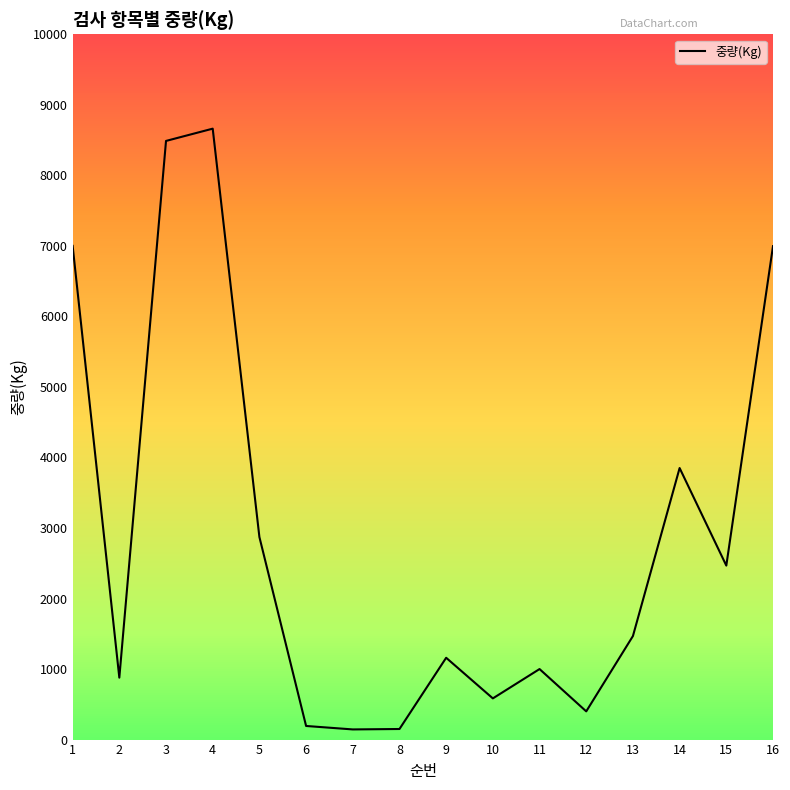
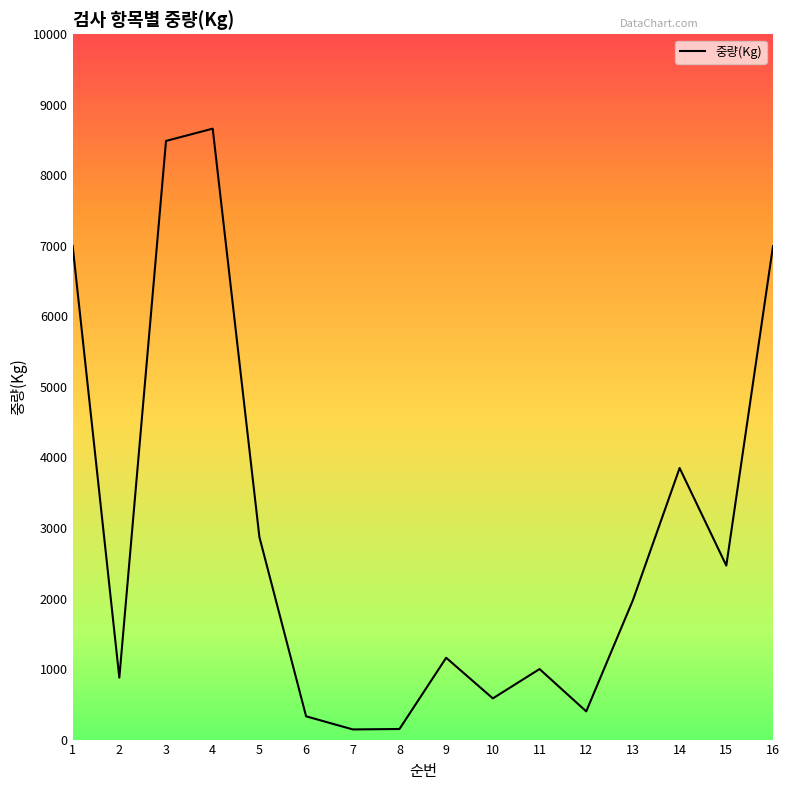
  {
    "1": 7000,
    "2": 900,
    "3": 8500,
    "4": 8700,
    "5": 2900,
-   "6": 200,
+   "6": 300,
    "7": 100,
    "8": 200,
    "9": 1200,
    "10": 600,
    "11": 1000,
    "12": 400,
-   "13": 1500,
+   "13": 2000,
    "14": 3900,
    "15": 2500,
    "16": 7000
  }
